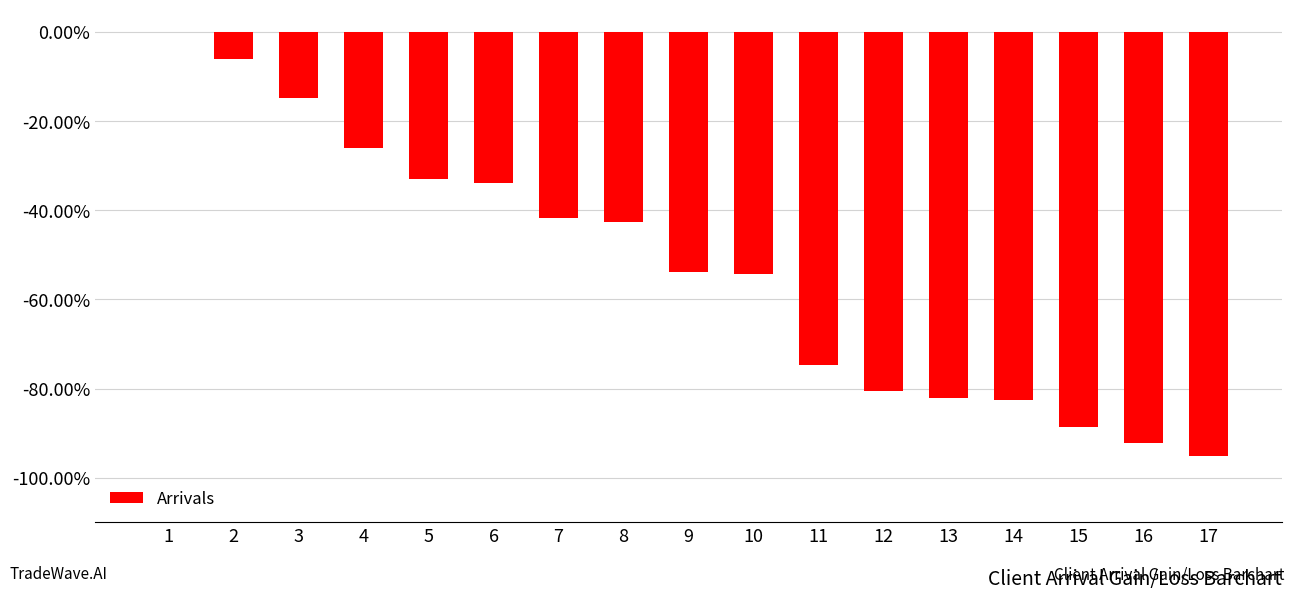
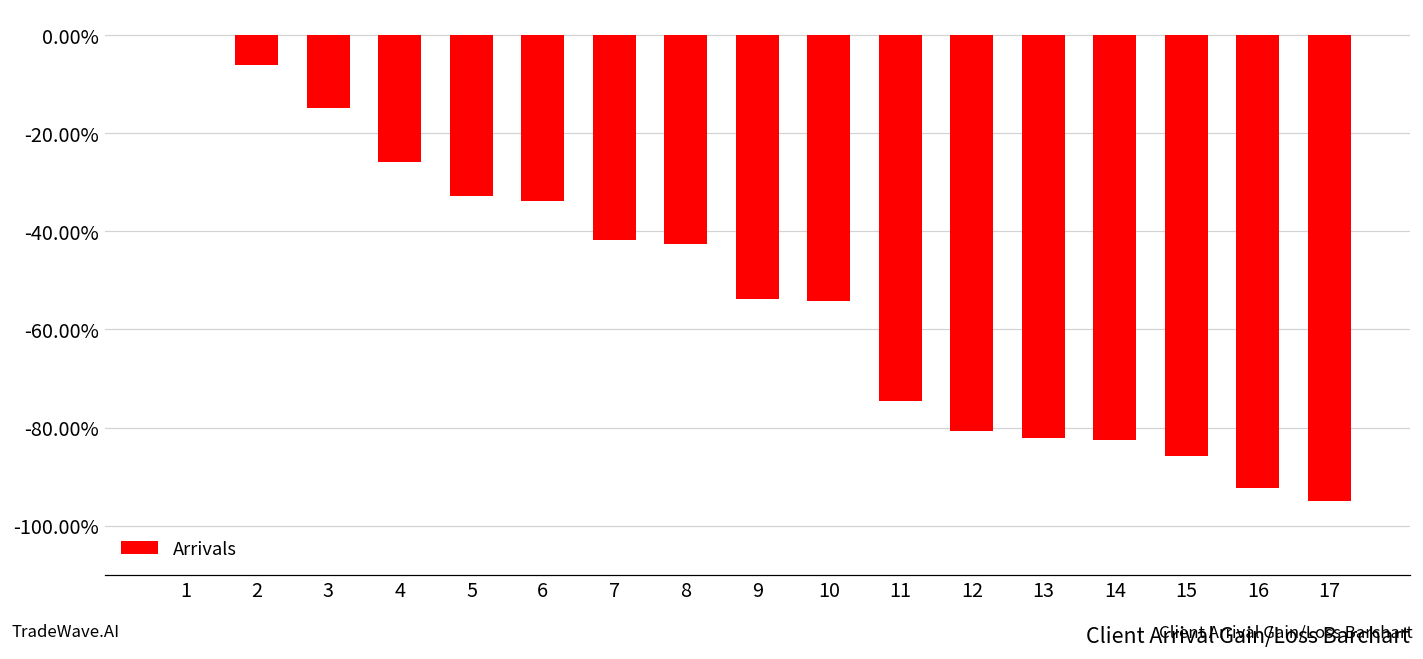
  {
    "1": "0%",
    "2": "-6%",
    "3": "-15%",
    "4": "-26%",
    "5": "-33%",
    "6": "-34%",
    "7": "-42%",
    "8": "-43%",
    "9": "-54%",
    "10": "-54%",
    "11": "-75%",
    "12": "-81%",
    "13": "-82%",
    "14": "-82%",
-   "15": "-89%",
+   "15": "-86%",
    "16": "-92%",
    "17": "-95%"
  }
